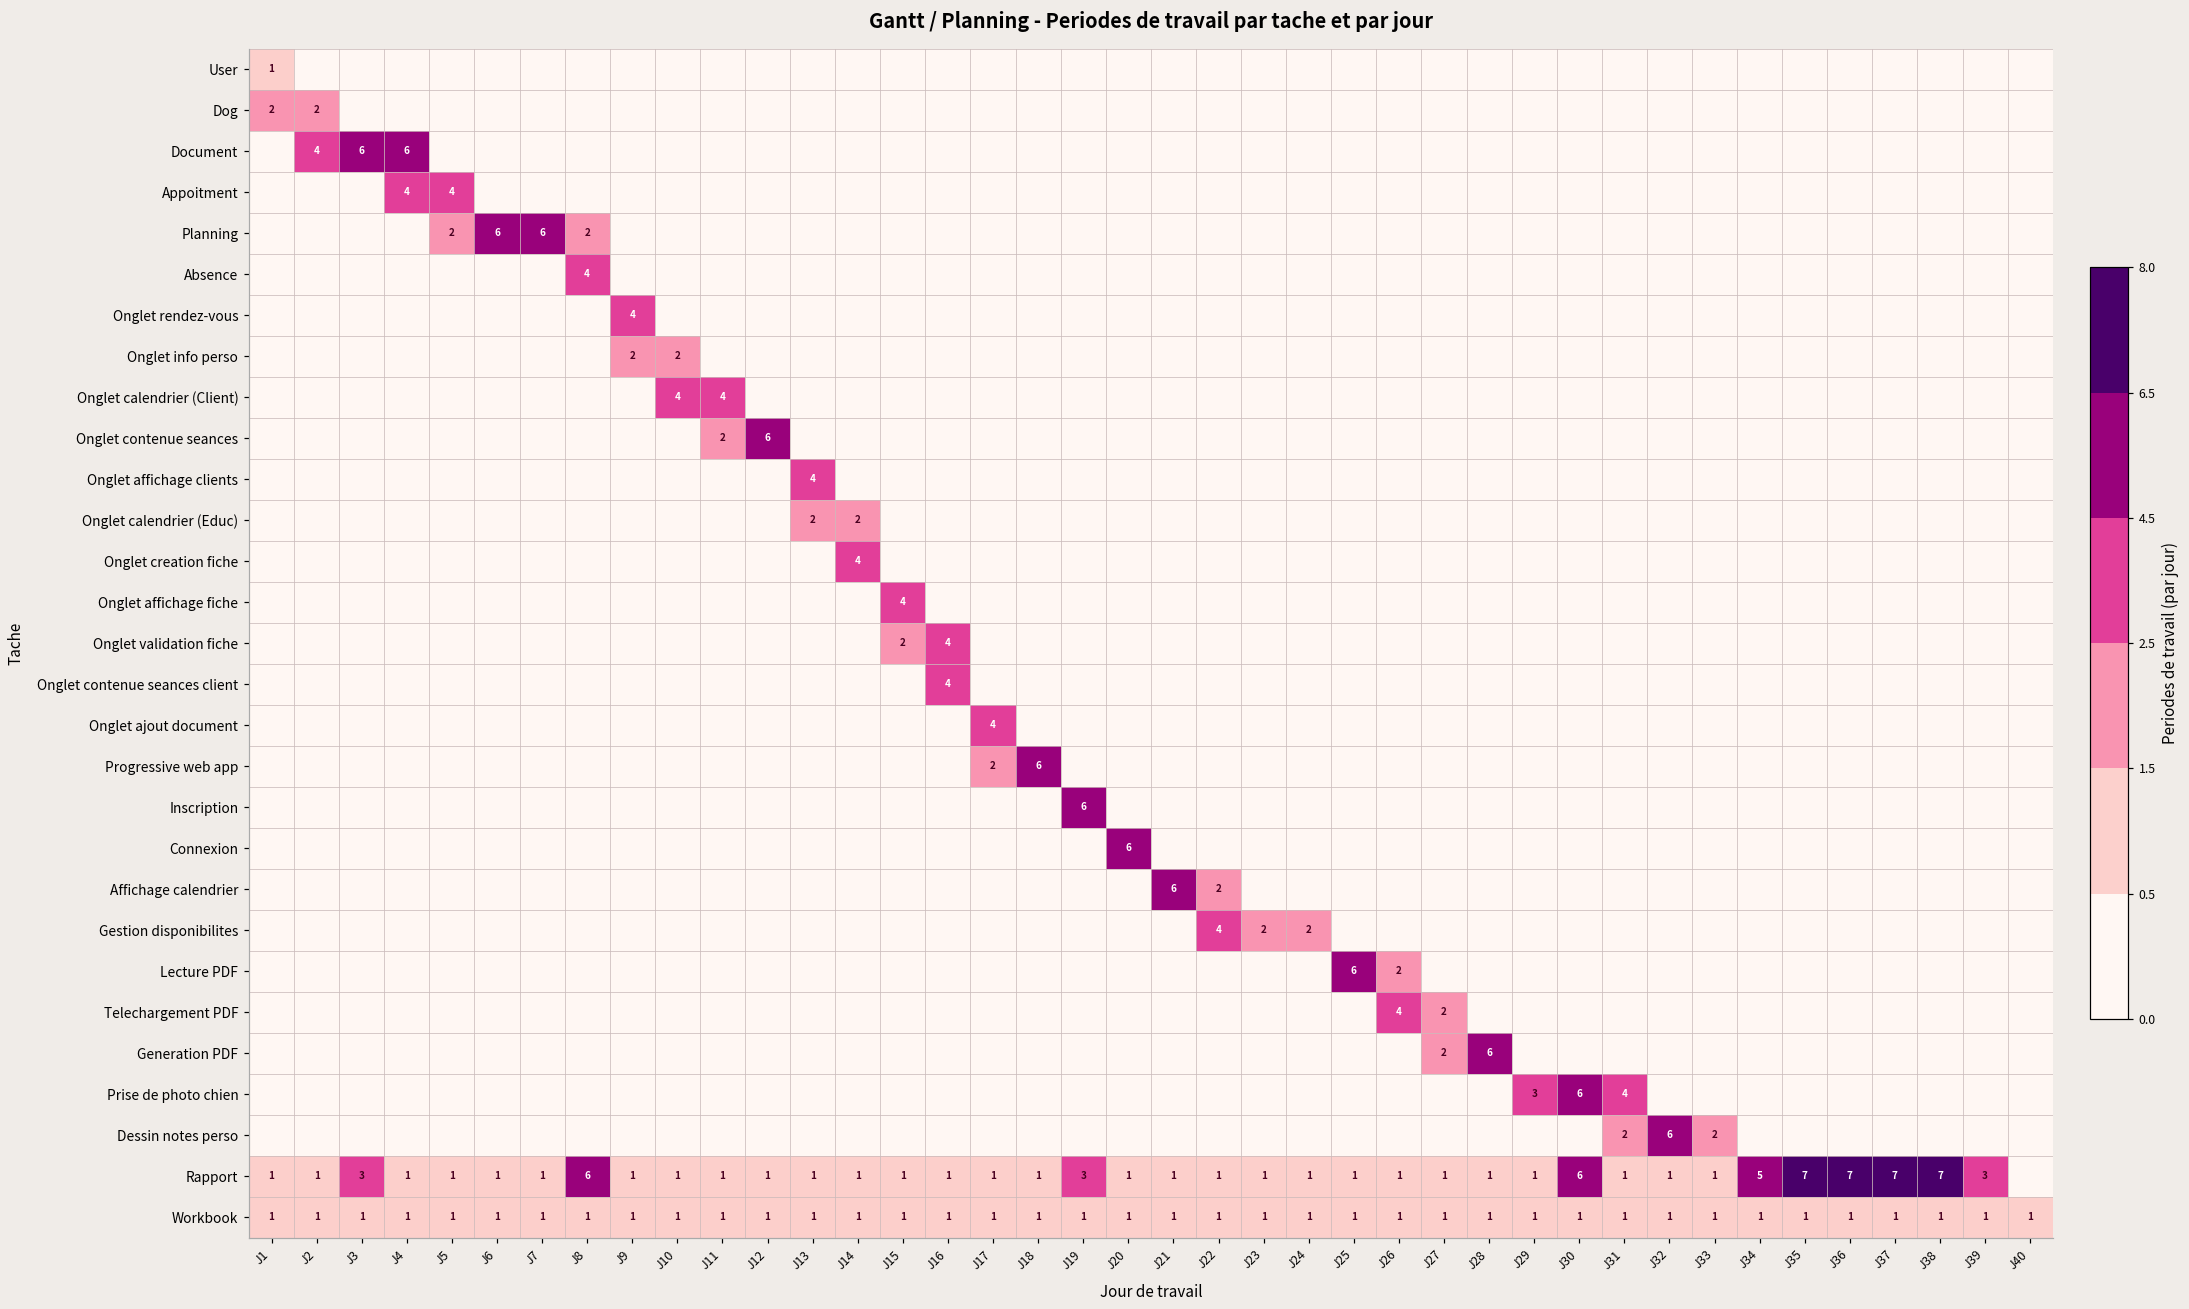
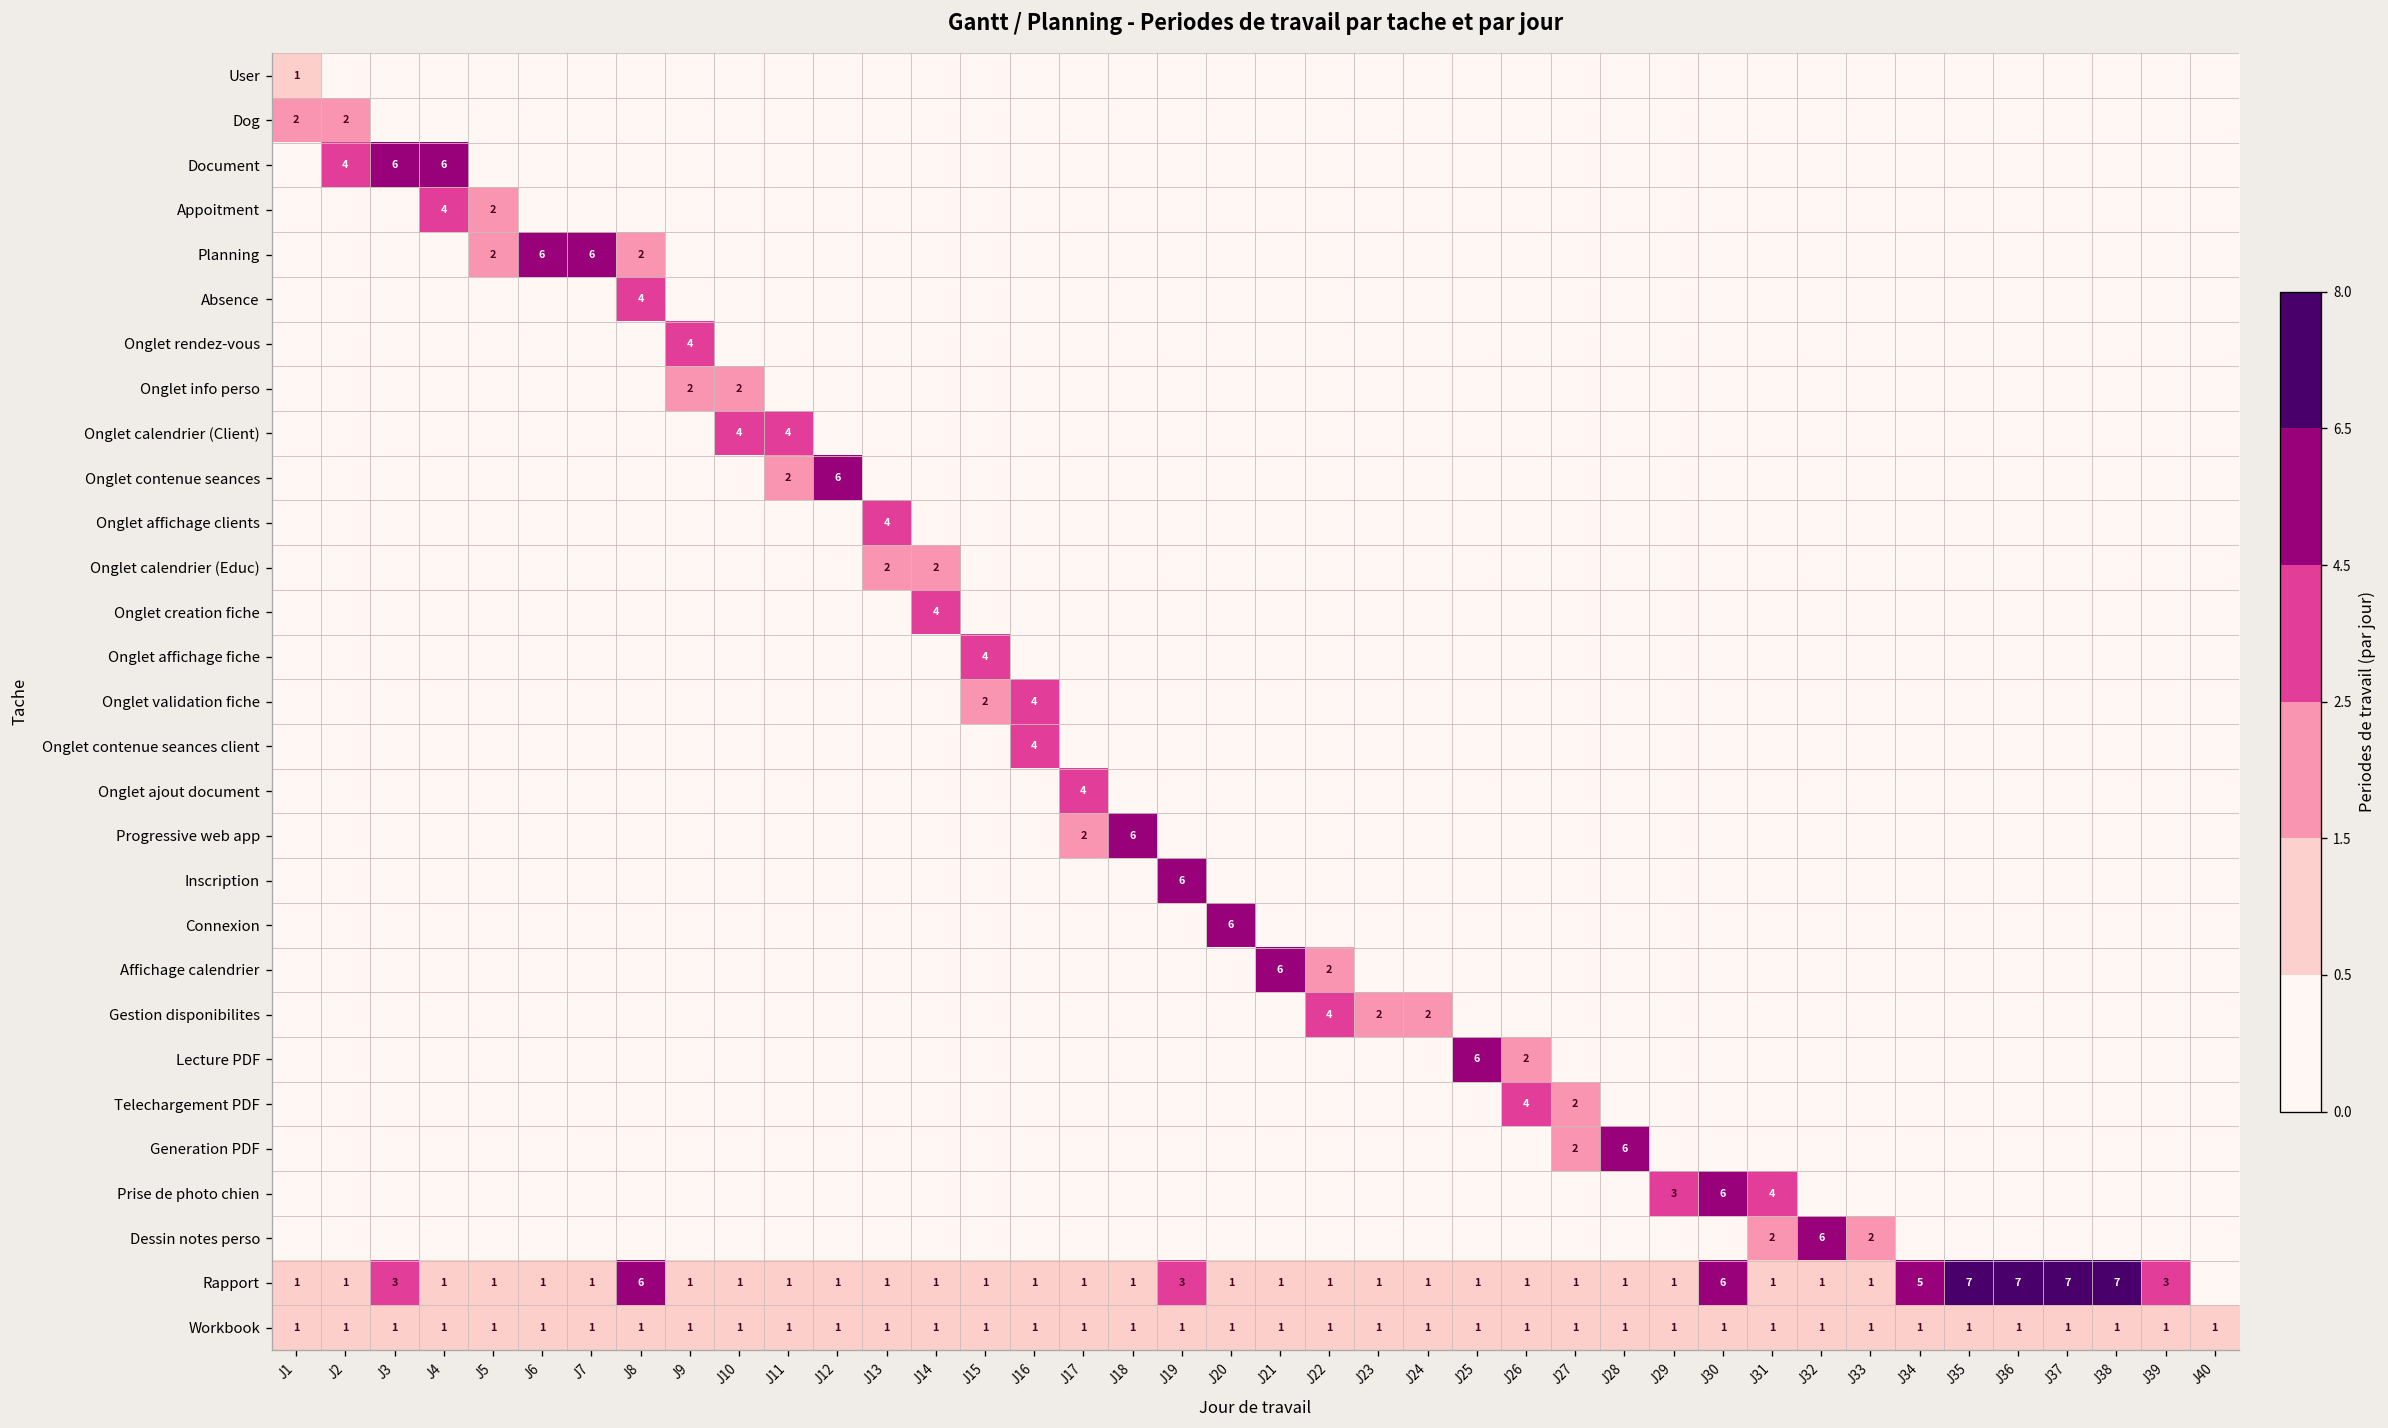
  {
    "User": {
      "J1": 1
    },
    "Dog": {
      "J1": 2,
      "J2": 2
    },
    "Document": {
      "J2": 4,
      "J3": 6,
      "J4": 6
    },
    "Appoitment": {
      "J4": 4,
-     "J5": 4
+     "J5": 2
    },
    "Planning": {
      "J5": 2,
      "J6": 6,
      "J7": 6,
      "J8": 2
    },
    "Absence": {
      "J8": 4
    },
    "Onglet rendez-vous": {
      "J9": 4
    },
    "Onglet info perso": {
      "J9": 2,
      "J10": 2
    },
    "Onglet calendrier (Client)": {
      "J10": 4,
      "J11": 4
    },
    "Onglet contenue seances": {
      "J11": 2,
      "J12": 6
    },
    "Onglet affichage clients": {
      "J13": 4
    },
    "Onglet calendrier (Educ)": {
      "J13": 2,
      "J14": 2
    },
    "Onglet creation fiche": {
      "J14": 4
    },
    "Onglet affichage fiche": {
      "J15": 4
    },
    "Onglet validation fiche": {
      "J15": 2,
      "J16": 4
    },
    "Onglet contenue seances client": {
      "J16": 4
    },
    "Onglet ajout document": {
      "J17": 4
    },
    "Progressive web app": {
      "J17": 2,
      "J18": 6
    },
    "Inscription": {
      "J19": 6
    },
    "Connexion": {
      "J20": 6
    },
    "Affichage calendrier": {
      "J21": 6,
      "J22": 2
    },
    "Gestion disponibilites": {
      "J22": 4,
      "J23": 2,
      "J24": 2
    },
    "Lecture PDF": {
      "J25": 6,
      "J26": 2
    },
    "Telechargement PDF": {
      "J26": 4,
      "J27": 2
    },
    "Generation PDF": {
      "J27": 2,
      "J28": 6
    },
    "Prise de photo chien": {
      "J29": 3,
      "J30": 6,
      "J31": 4
    },
    "Dessin notes perso": {
      "J31": 2,
      "J32": 6,
      "J33": 2
    },
    "Rapport": {
      "J1": 1,
      "J2": 1,
      "J3": 3,
      "J4": 1,
      "J5": 1,
      "J6": 1,
      "J7": 1,
      "J8": 6,
      "J9": 1,
      "J10": 1,
      "J11": 1,
      "J12": 1,
      "J13": 1,
      "J14": 1,
      "J15": 1,
      "J16": 1,
      "J17": 1,
      "J18": 1,
      "J19": 3,
      "J20": 1,
      "J21": 1,
      "J22": 1,
      "J23": 1,
      "J24": 1,
      "J25": 1,
      "J26": 1,
      "J27": 1,
      "J28": 1,
      "J29": 1,
      "J30": 6,
      "J31": 1,
      "J32": 1,
      "J33": 1,
      "J34": 5,
      "J35": 7,
      "J36": 7,
      "J37": 7,
      "J38": 7,
      "J39": 3
    },
    "Workbook": {
      "J1": 1,
      "J2": 1,
      "J3": 1,
      "J4": 1,
      "J5": 1,
      "J6": 1,
      "J7": 1,
      "J8": 1,
      "J9": 1,
      "J10": 1,
      "J11": 1,
      "J12": 1,
      "J13": 1,
      "J14": 1,
      "J15": 1,
      "J16": 1,
      "J17": 1,
      "J18": 1,
      "J19": 1,
      "J20": 1,
      "J21": 1,
      "J22": 1,
      "J23": 1,
      "J24": 1,
      "J25": 1,
      "J26": 1,
      "J27": 1,
      "J28": 1,
      "J29": 1,
      "J30": 1,
      "J31": 1,
      "J32": 1,
      "J33": 1,
      "J34": 1,
      "J35": 1,
      "J36": 1,
      "J37": 1,
      "J38": 1,
      "J39": 1,
      "J40": 1
    }
  }
